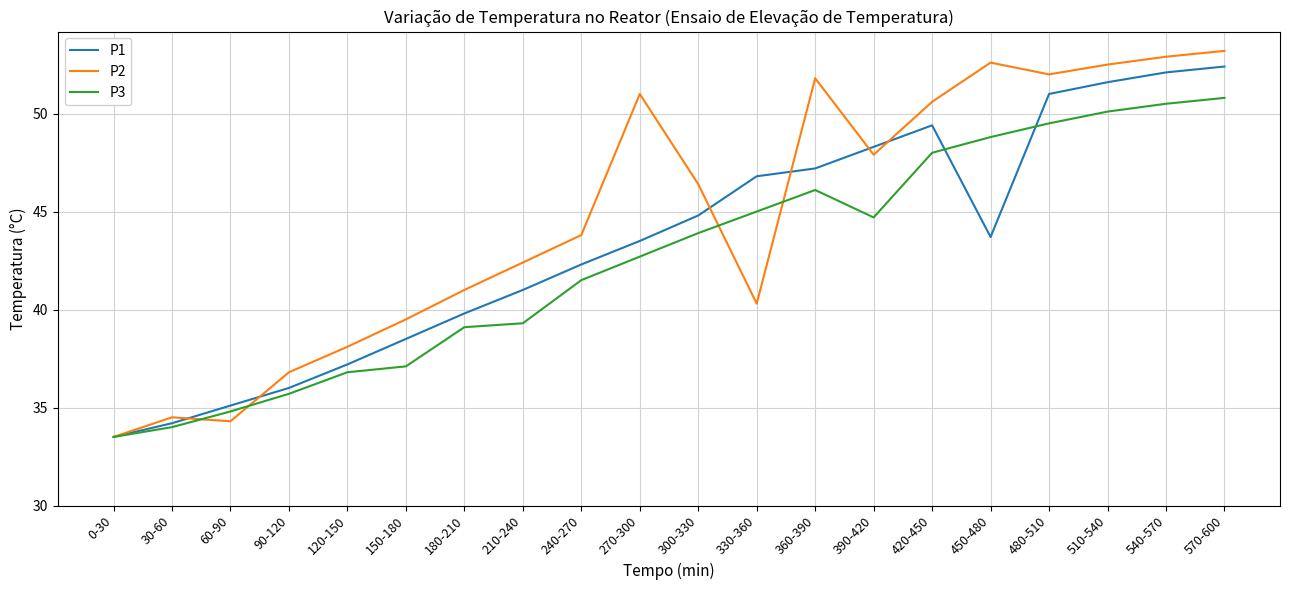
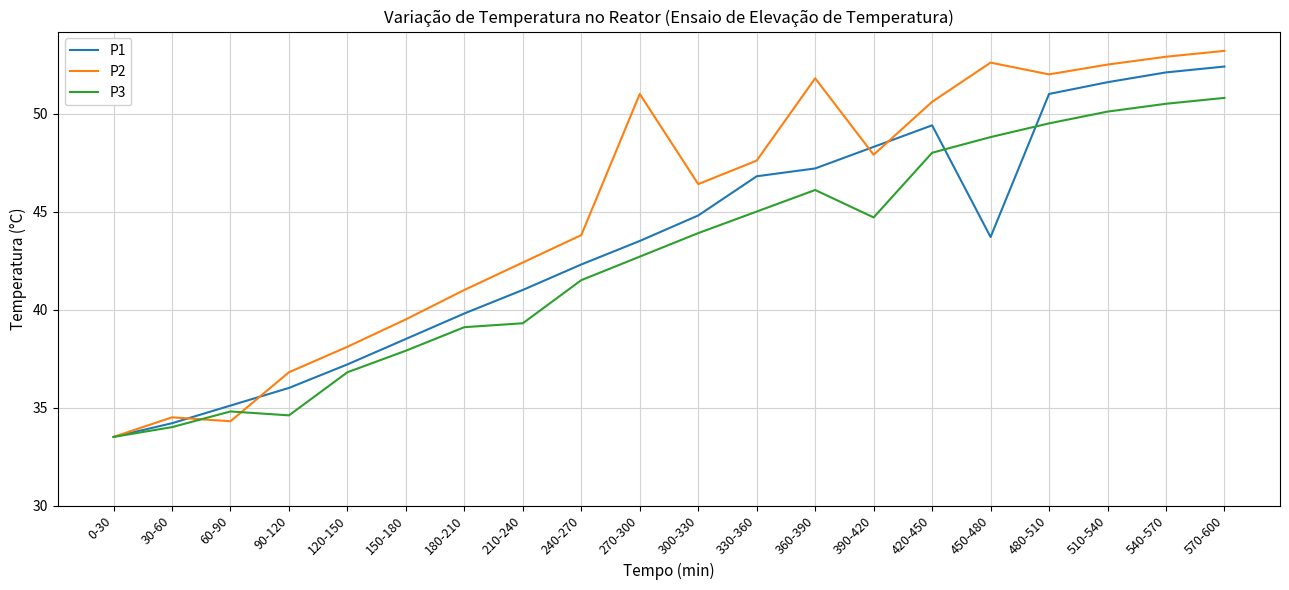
  {
    "P1": {
      "30-60": 34.2,
      "60-90": 35.1,
      "90-120": 36.0,
      "120-150": 37.2,
      "150-180": 38.5,
      "180-210": 39.8,
      "210-240": 41.0,
      "240-270": 42.3,
      "270-300": 43.5,
      "300-330": 44.8,
      "330-360": 46.8,
      "360-390": 47.2,
      "390-420": 48.3,
      "420-450": 49.4,
      "450-480": 43.7,
      "480-510": 51.0,
      "510-540": 51.6,
      "540-570": 52.1,
      "570-600": 52.4
    },
    "P2": {
      "30-60": 34.5,
      "60-90": 34.3,
      "90-120": 36.8,
      "120-150": 38.1,
      "150-180": 39.5,
      "180-210": 41.0,
      "210-240": 42.4,
      "240-270": 43.8,
      "270-300": 51.0,
      "300-330": 46.4,
-     "330-360": 40.3,
+     "330-360": 47.6,
      "360-390": 51.8,
      "390-420": 47.9,
      "420-450": 50.6,
      "450-480": 52.6,
      "480-510": 52.0,
      "510-540": 52.5,
      "540-570": 52.9,
      "570-600": 53.2
    },
    "P3": {
      "30-60": 34.0,
      "60-90": 34.8,
-     "90-120": 35.7,
+     "90-120": 34.6,
      "120-150": 36.8,
-     "150-180": 37.1,
+     "150-180": 37.9,
      "180-210": 39.1,
      "210-240": 39.3,
      "240-270": 41.5,
      "270-300": 42.7,
      "300-330": 43.9,
      "330-360": 45.0,
      "360-390": 46.1,
      "390-420": 44.7,
      "420-450": 48.0,
      "450-480": 48.8,
      "480-510": 49.5,
      "510-540": 50.1,
      "540-570": 50.5,
      "570-600": 50.8
    }
  }
